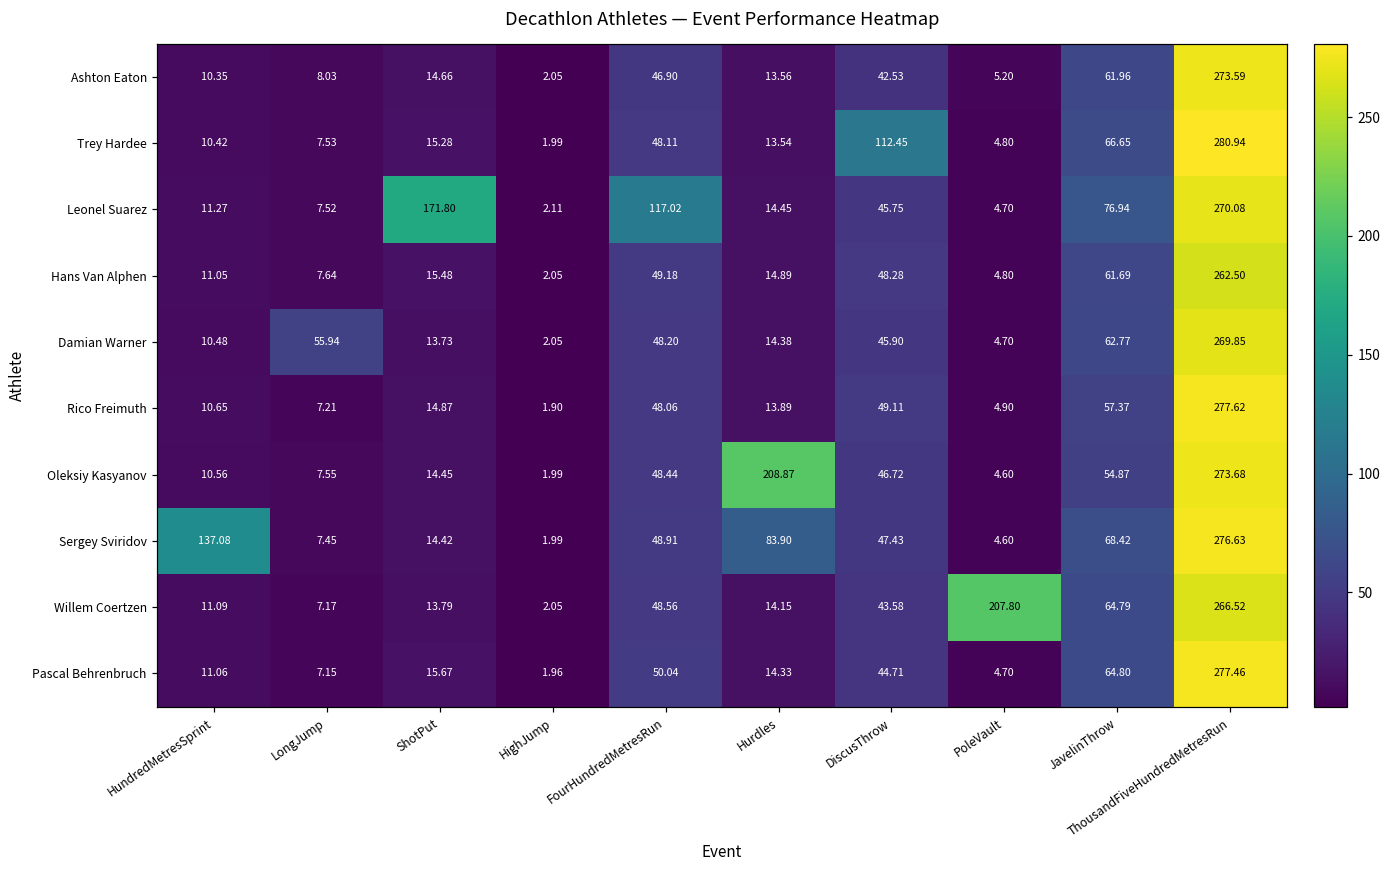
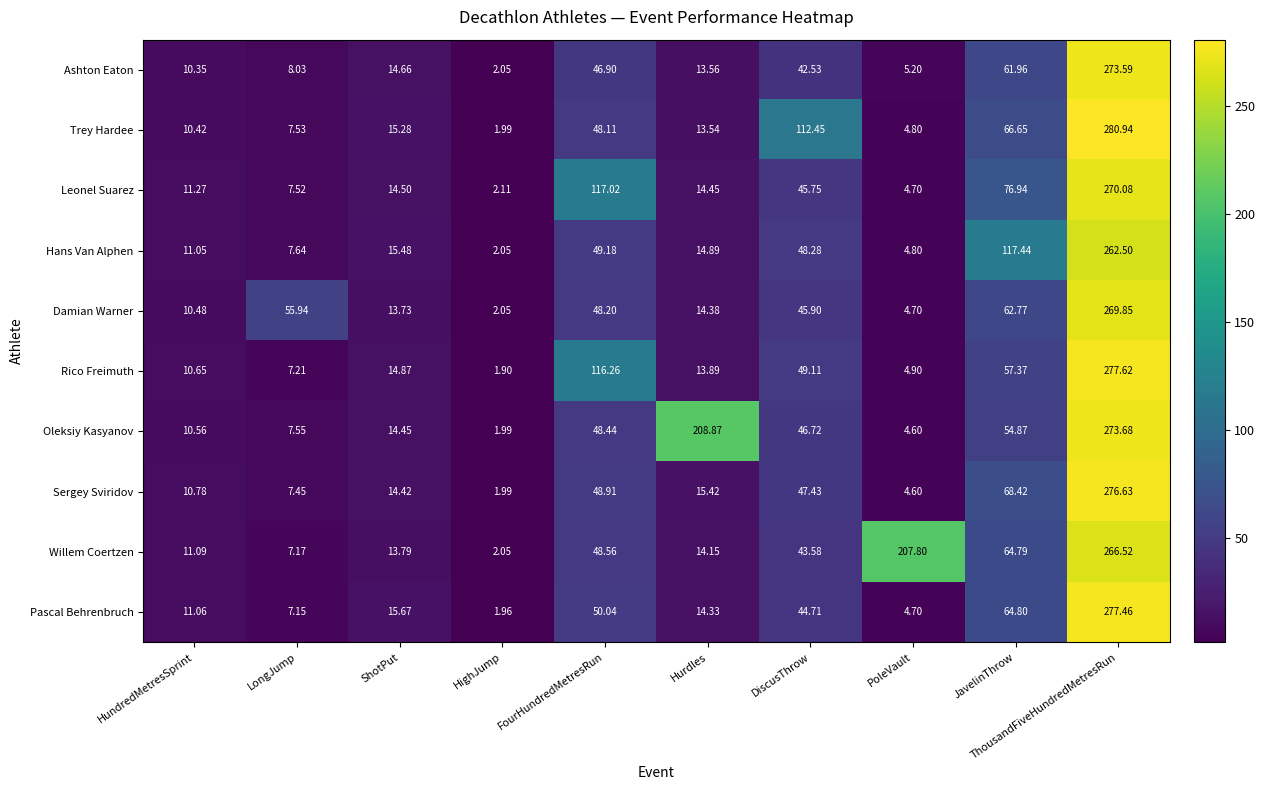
  {
    "Ashton Eaton": {
      "HundredMetresSprint": 10.35,
      "LongJump": 8.03,
      "ShotPut": 14.66,
      "HighJump": 2.05,
      "FourHundredMetresRun": 46.90,
      "Hurdles": 13.56,
      "DiscusThrow": 42.53,
      "PoleVault": 5.20,
      "JavelinThrow": 61.96,
      "ThousandFiveHundredMetresRun": 273.59
    },
    "Trey Hardee": {
      "HundredMetresSprint": 10.42,
      "LongJump": 7.53,
      "ShotPut": 15.28,
      "HighJump": 1.99,
      "FourHundredMetresRun": 48.11,
      "Hurdles": 13.54,
      "DiscusThrow": 112.45,
      "PoleVault": 4.80,
      "JavelinThrow": 66.65,
      "ThousandFiveHundredMetresRun": 280.94
    },
    "Leonel Suarez": {
      "HundredMetresSprint": 11.27,
      "LongJump": 7.52,
-     "ShotPut": 171.80,
+     "ShotPut": 14.50,
      "HighJump": 2.11,
      "FourHundredMetresRun": 117.02,
      "Hurdles": 14.45,
      "DiscusThrow": 45.75,
      "PoleVault": 4.70,
      "JavelinThrow": 76.94,
      "ThousandFiveHundredMetresRun": 270.08
    },
    "Hans Van Alphen": {
      "HundredMetresSprint": 11.05,
      "LongJump": 7.64,
      "ShotPut": 15.48,
      "HighJump": 2.05,
      "FourHundredMetresRun": 49.18,
      "Hurdles": 14.89,
      "DiscusThrow": 48.28,
      "PoleVault": 4.80,
-     "JavelinThrow": 61.69,
+     "JavelinThrow": 117.44,
      "ThousandFiveHundredMetresRun": 262.50
    },
    "Damian Warner": {
      "HundredMetresSprint": 10.48,
      "LongJump": 55.94,
      "ShotPut": 13.73,
      "HighJump": 2.05,
      "FourHundredMetresRun": 48.20,
      "Hurdles": 14.38,
      "DiscusThrow": 45.90,
      "PoleVault": 4.70,
      "JavelinThrow": 62.77,
      "ThousandFiveHundredMetresRun": 269.85
    },
    "Rico Freimuth": {
      "HundredMetresSprint": 10.65,
      "LongJump": 7.21,
      "ShotPut": 14.87,
      "HighJump": 1.90,
-     "FourHundredMetresRun": 48.06,
+     "FourHundredMetresRun": 116.26,
      "Hurdles": 13.89,
      "DiscusThrow": 49.11,
      "PoleVault": 4.90,
      "JavelinThrow": 57.37,
      "ThousandFiveHundredMetresRun": 277.62
    },
    "Oleksiy Kasyanov": {
      "HundredMetresSprint": 10.56,
      "LongJump": 7.55,
      "ShotPut": 14.45,
      "HighJump": 1.99,
      "FourHundredMetresRun": 48.44,
      "Hurdles": 208.87,
      "DiscusThrow": 46.72,
      "PoleVault": 4.60,
      "JavelinThrow": 54.87,
      "ThousandFiveHundredMetresRun": 273.68
    },
    "Sergey Sviridov": {
-     "HundredMetresSprint": 137.08,
+     "HundredMetresSprint": 10.78,
      "LongJump": 7.45,
      "ShotPut": 14.42,
      "HighJump": 1.99,
      "FourHundredMetresRun": 48.91,
-     "Hurdles": 83.90,
+     "Hurdles": 15.42,
      "DiscusThrow": 47.43,
      "PoleVault": 4.60,
      "JavelinThrow": 68.42,
      "ThousandFiveHundredMetresRun": 276.63
    },
    "Willem Coertzen": {
      "HundredMetresSprint": 11.09,
      "LongJump": 7.17,
      "ShotPut": 13.79,
      "HighJump": 2.05,
      "FourHundredMetresRun": 48.56,
      "Hurdles": 14.15,
      "DiscusThrow": 43.58,
      "PoleVault": 207.80,
      "JavelinThrow": 64.79,
      "ThousandFiveHundredMetresRun": 266.52
    },
    "Pascal Behrenbruch": {
      "HundredMetresSprint": 11.06,
      "LongJump": 7.15,
      "ShotPut": 15.67,
      "HighJump": 1.96,
      "FourHundredMetresRun": 50.04,
      "Hurdles": 14.33,
      "DiscusThrow": 44.71,
      "PoleVault": 4.70,
      "JavelinThrow": 64.80,
      "ThousandFiveHundredMetresRun": 277.46
    }
  }
